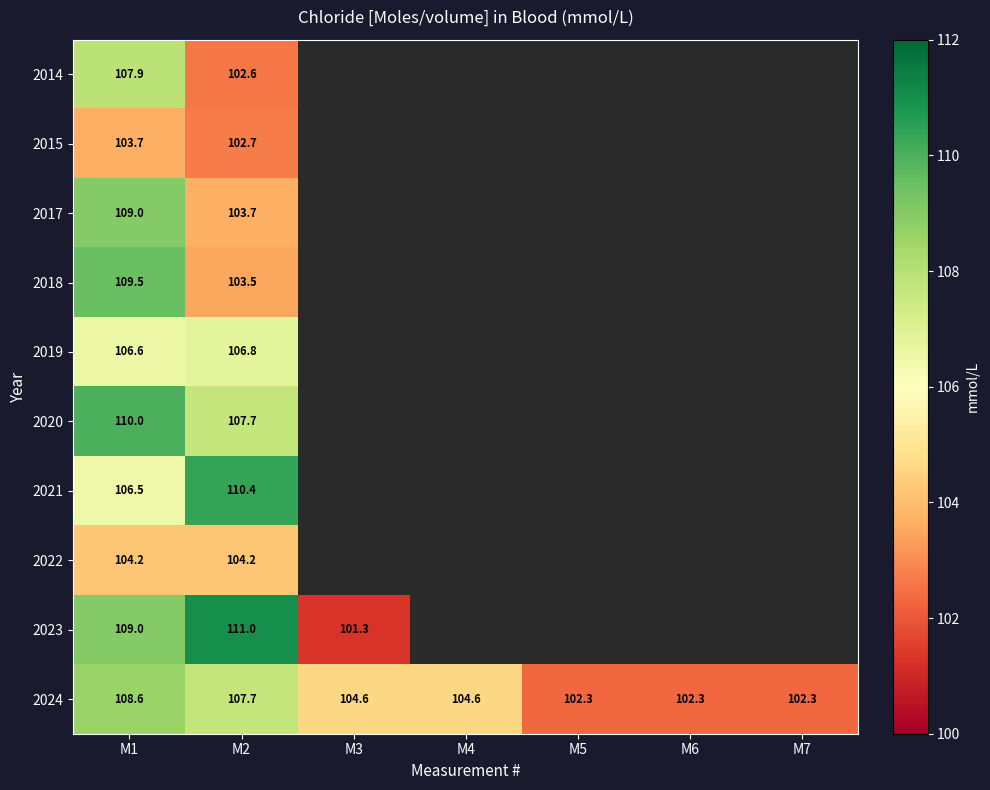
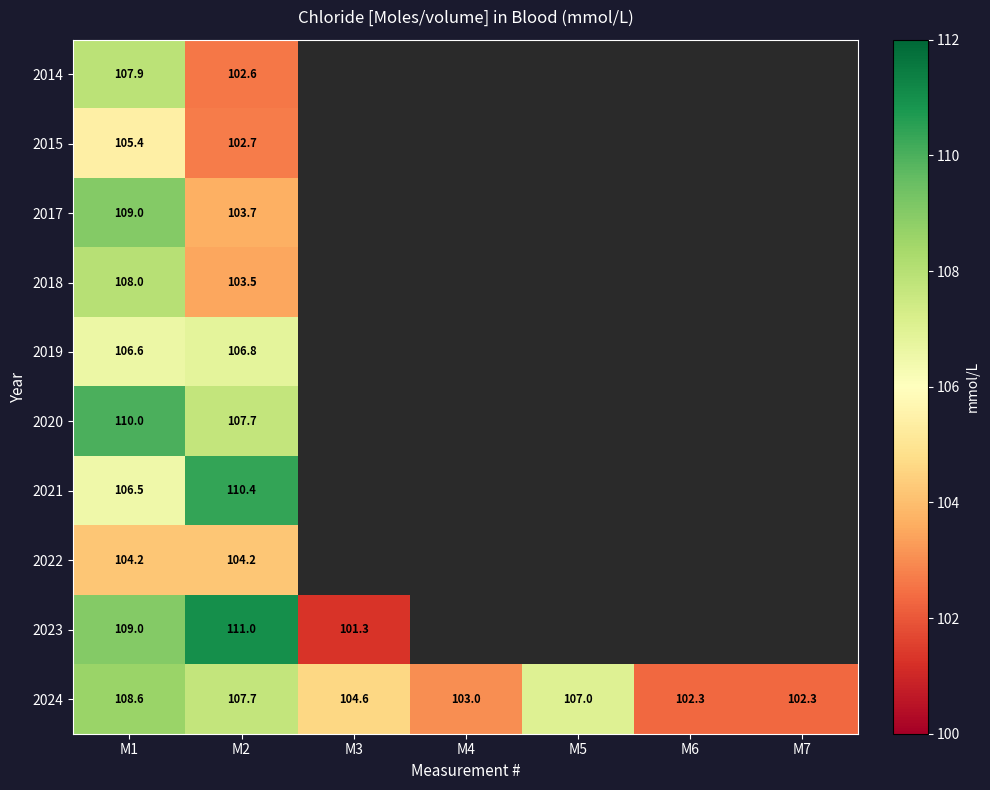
  {
    "2014": {
      "M1": 107.9,
      "M2": 102.6
    },
    "2015": {
-     "M1": 103.7,
+     "M1": 105.4,
      "M2": 102.7
    },
    "2017": {
      "M1": 109.0,
      "M2": 103.7
    },
    "2018": {
-     "M1": 109.5,
+     "M1": 108.0,
      "M2": 103.5
    },
    "2019": {
      "M1": 106.6,
      "M2": 106.8
    },
    "2020": {
      "M1": 110.0,
      "M2": 107.7
    },
    "2021": {
      "M1": 106.5,
      "M2": 110.4
    },
    "2022": {
      "M1": 104.2,
      "M2": 104.2
    },
    "2023": {
      "M1": 109.0,
      "M2": 111.0,
      "M3": 101.3
    },
    "2024": {
      "M1": 108.6,
      "M2": 107.7,
      "M3": 104.6,
-     "M4": 104.6,
-     "M5": 102.3,
+     "M4": 103.0,
+     "M5": 107.0,
      "M6": 102.3,
      "M7": 102.3
    }
  }
